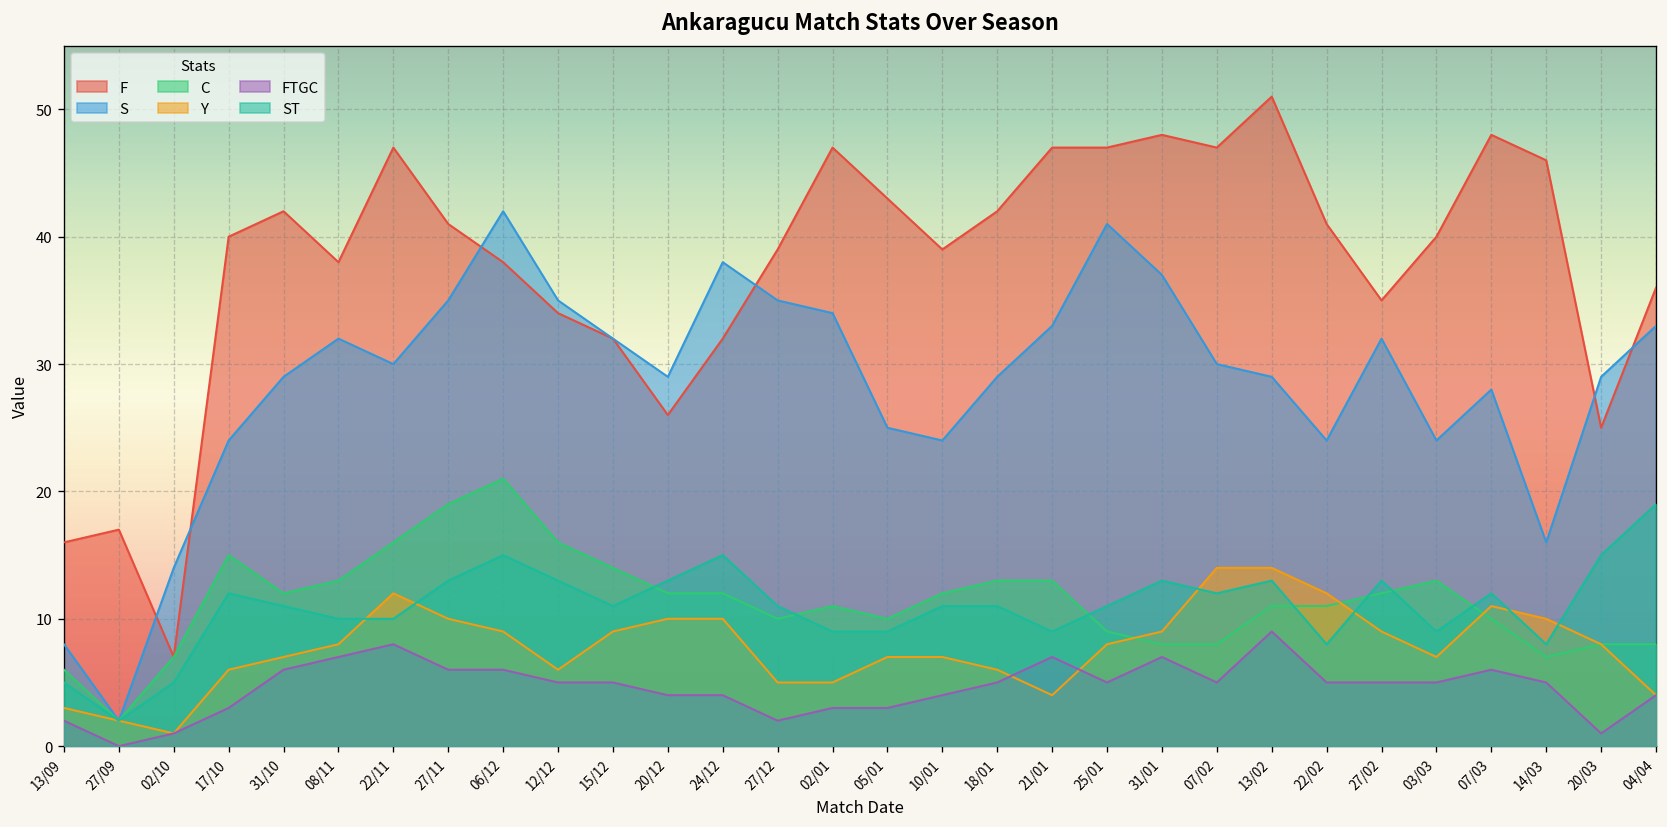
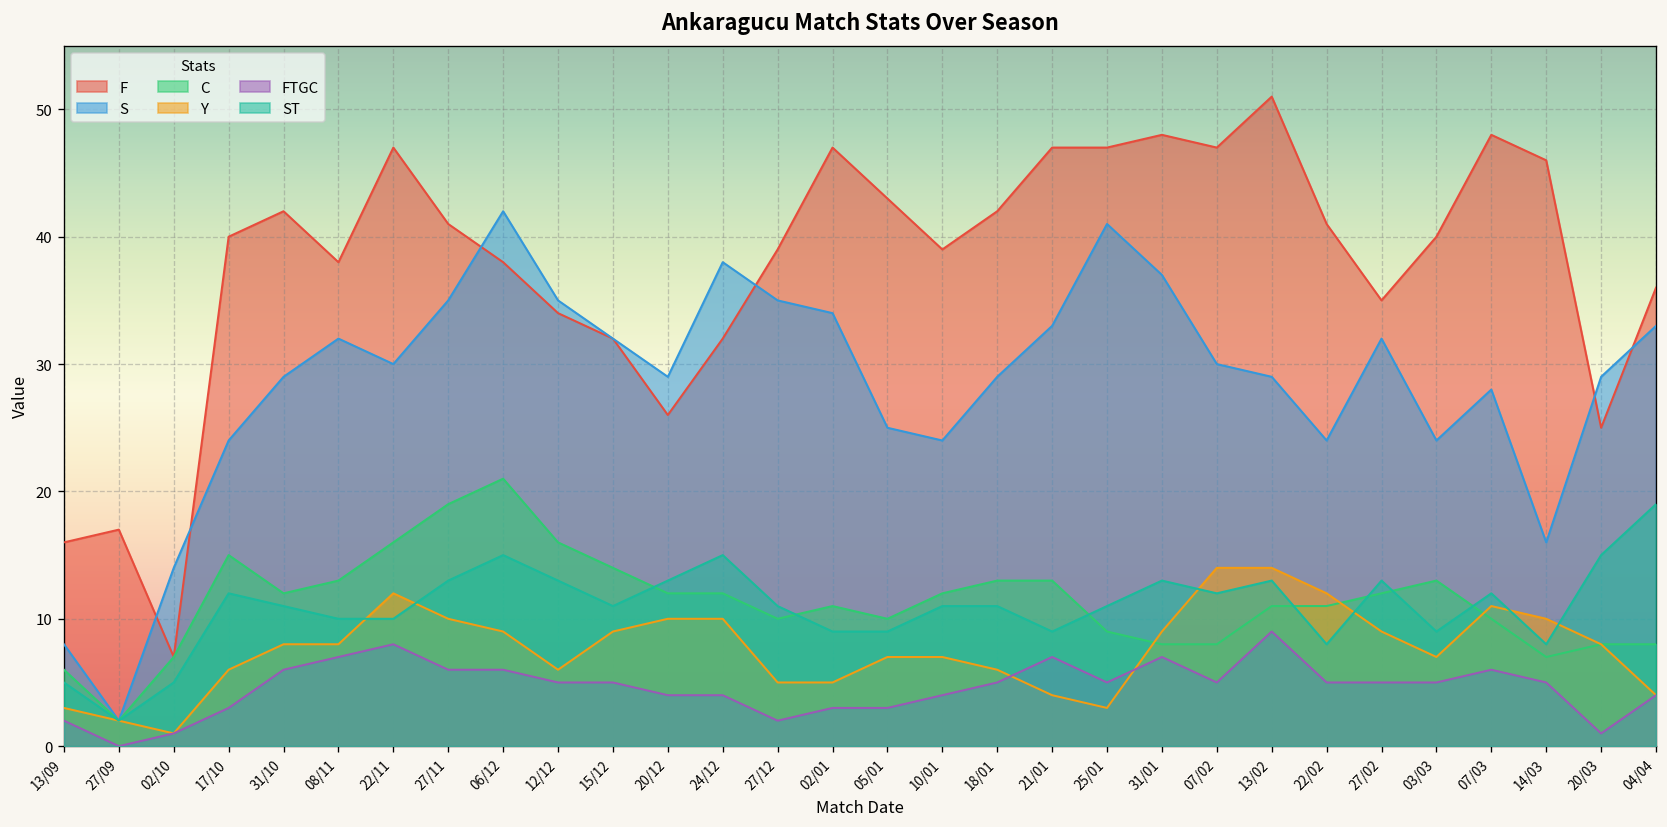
  {
    "F": {
      "13/09": 16,
      "27/09": 17,
      "17/10": 40,
      "31/10": 42,
      "08/11": 38,
      "22/11": 47,
      "27/11": 41,
      "06/12": 38,
      "12/12": 34,
      "20/12": 26,
      "24/12": 32,
      "27/12": 39,
      "02/01": 47,
      "05/01": 43,
      "10/01": 39,
      "18/01": 42,
      "21/01": 47,
      "25/01": 47,
      "31/01": 48,
      "07/02": 47,
      "13/02": 51,
      "22/02": 41,
      "27/02": 35,
      "03/03": 40,
      "07/03": 48,
      "14/03": 46,
      "20/03": 25,
      "04/04": 36
    },
    "S": {
      "13/09": 8,
      "02/10": 14,
      "17/10": 24,
      "31/10": 29,
      "08/11": 32,
      "22/11": 30,
      "27/11": 35,
      "06/12": 42,
      "12/12": 35,
      "20/12": 29,
      "24/12": 38,
      "27/12": 35,
      "02/01": 34,
      "05/01": 25,
      "10/01": 24,
      "18/01": 29,
      "21/01": 33,
      "25/01": 41,
      "31/01": 37,
      "07/02": 30,
      "13/02": 29,
      "22/02": 24,
      "27/02": 32,
      "03/03": 24,
      "07/03": 28,
      "14/03": 16,
      "20/03": 29,
      "04/04": 33
    },
    "Y": {
      "13/09": 3,
      "17/10": 6,
-     "31/10": 7,
+     "31/10": 8,
      "08/11": 8,
      "22/11": 12,
      "27/11": 10,
      "06/12": 9,
      "12/12": 6,
      "15/12": 9,
      "20/12": 10,
      "24/12": 10,
      "27/12": 5,
      "02/01": 5,
      "05/01": 7,
      "10/01": 7,
      "18/01": 6,
      "21/01": 4,
-     "25/01": 8,
+     "25/01": 3,
      "31/01": 9,
      "07/02": 14,
      "13/02": 14,
      "22/02": 12,
      "27/02": 9,
      "03/03": 7,
      "07/03": 11,
      "14/03": 10
    },
    "FTGC": {
      "13/09": 2,
      "27/09": 0,
      "17/10": 3,
      "31/10": 6,
      "08/11": 7,
      "22/11": 8,
      "27/11": 6,
      "06/12": 6,
      "12/12": 5,
      "15/12": 5,
      "20/12": 4,
      "24/12": 4,
      "27/12": 2,
      "02/01": 3,
      "05/01": 3,
      "10/01": 4,
      "18/01": 5,
      "21/01": 7,
      "25/01": 5,
      "31/01": 7,
      "07/02": 5,
      "13/02": 9,
      "22/02": 5,
      "27/02": 5,
      "03/03": 5,
      "07/03": 6,
      "14/03": 5,
      "20/03": 1
    }
  }
